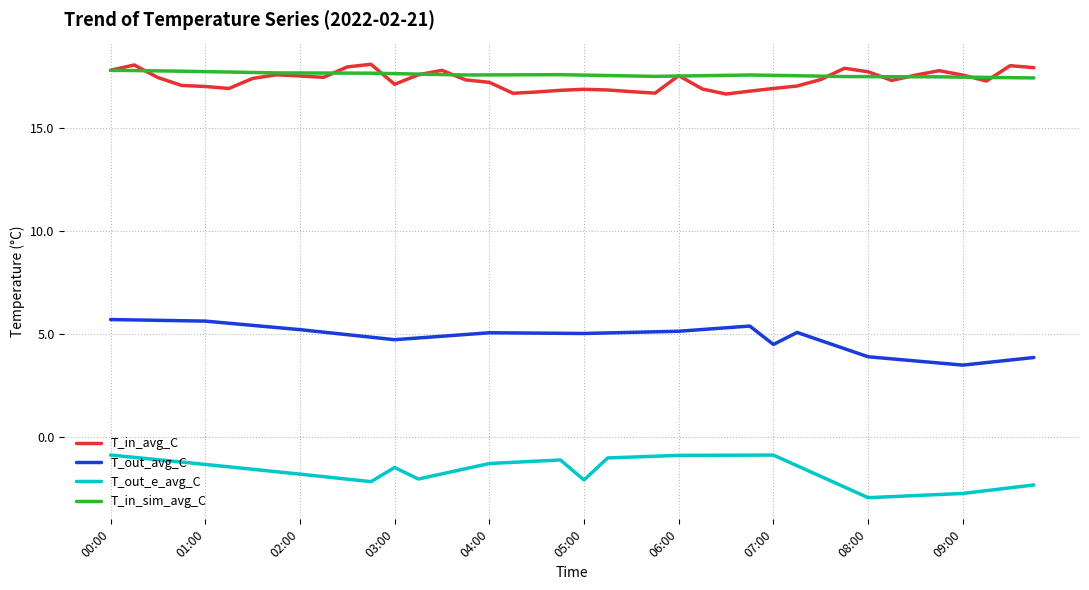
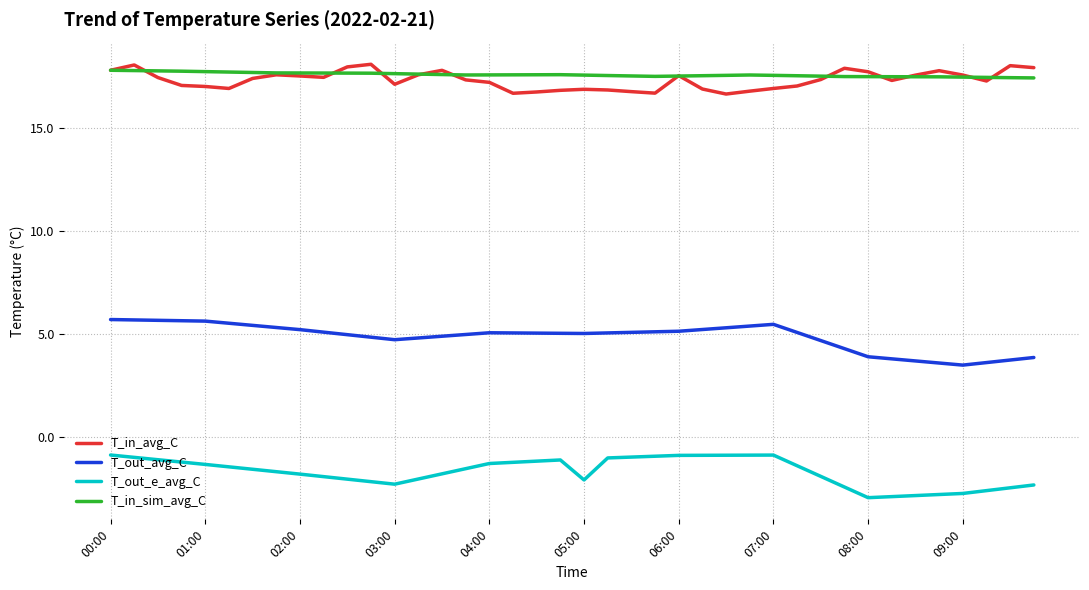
  {
    "T_in_avg_C": {
      "01:00": 17.0,
      "02:00": 17.5,
      "03:00": 17.1,
      "04:00": 17.2,
      "05:00": 16.9,
      "07:00": 16.9,
      "08:00": 17.7
    },
    "T_out_avg_C": {
      "00:00": 5.7,
      "01:00": 5.6,
      "02:00": 5.2,
      "03:00": 4.7,
      "04:00": 5.0,
      "05:00": 5.0,
      "06:00": 5.1,
-     "07:00": 4.5,
+     "07:00": 5.5,
      "08:00": 3.9,
      "09:00": 3.5
    },
    "T_out_e_avg_C": {
      "00:00": -0.9,
      "01:00": -1.3,
      "02:00": -1.8,
-     "03:00": -1.5,
+     "03:00": -2.3,
      "04:00": -1.3,
      "05:00": -2.1,
      "06:00": -0.9,
      "07:00": -0.9,
      "08:00": -3.0,
      "09:00": -2.8
    },
    "T_in_sim_avg_C": {
      "01:00": 17.7,
      "02:00": 17.6,
      "03:00": 17.6,
      "04:00": 17.6,
      "05:00": 17.5,
      "07:00": 17.5,
      "08:00": 17.5
    }
  }
